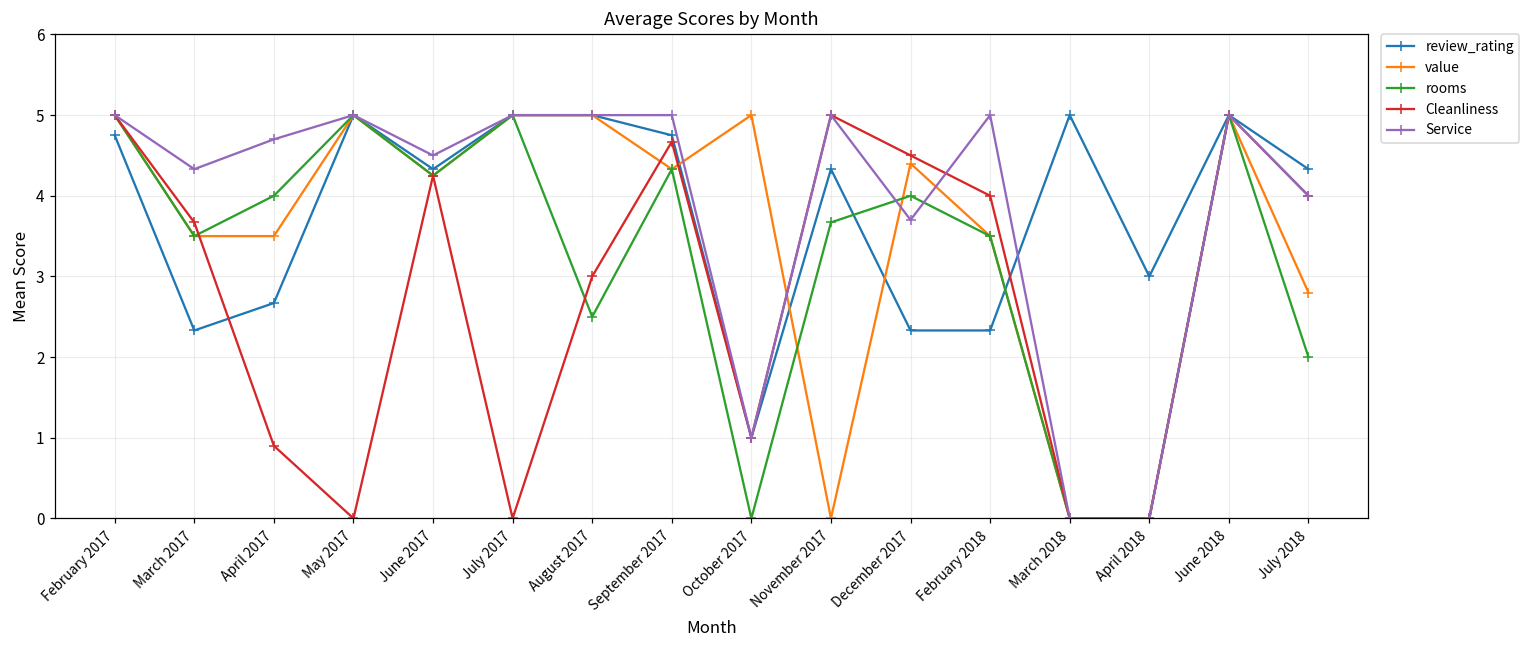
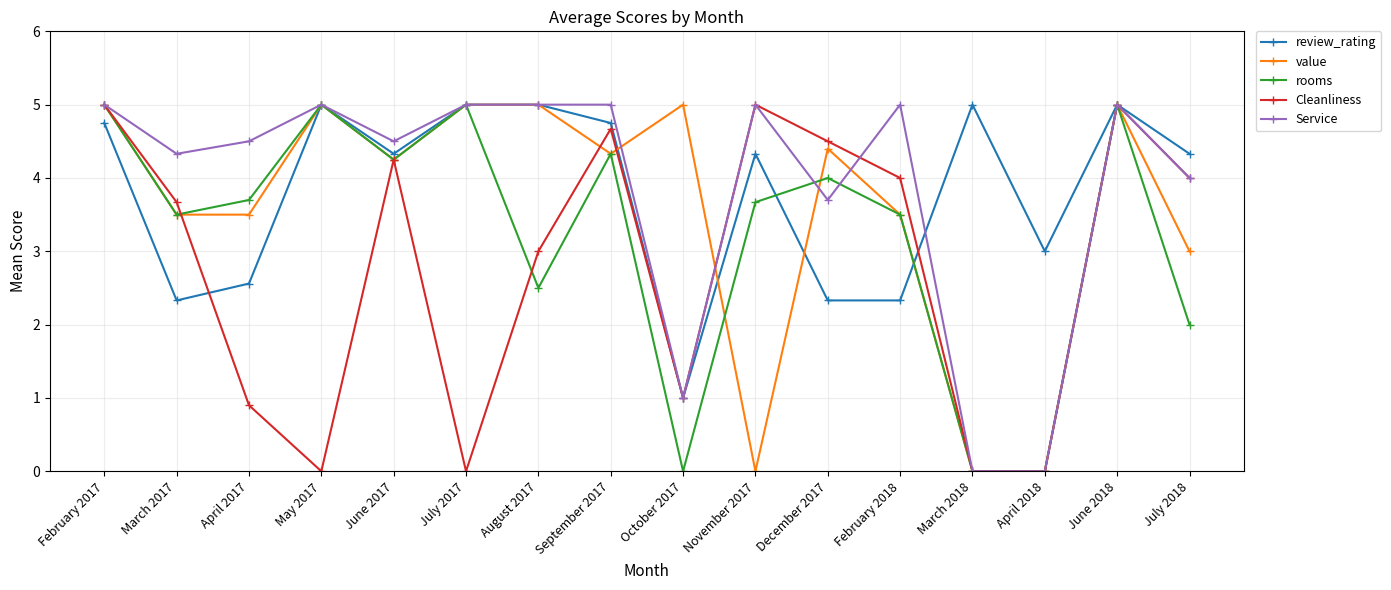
  {
    "review_rating": {
      "February 2017": 4.8,
      "March 2017": 2.3,
-     "April 2017": 2.7,
+     "April 2017": 2.6,
      "June 2017": 4.3,
      "September 2017": 4.8,
      "November 2017": 4.3,
      "December 2017": 2.3,
      "February 2018": 2.3,
      "March 2018": 5.0,
      "April 2018": 3.0,
      "July 2018": 4.3
    },
    "value": {
      "April 2017": 3.5,
      "October 2017": 5.0,
      "November 2017": 0.0,
      "December 2017": 4.4,
-     "July 2018": 2.8
+     "July 2018": 3.0
    },
    "rooms": {
-     "April 2017": 4.0,
+     "April 2017": 3.7,
      "August 2017": 2.5,
      "October 2017": 0.0,
      "November 2017": 3.7,
      "December 2017": 4.0,
      "July 2018": 2.0
    },
    "Cleanliness": {
      "March 2017": 3.7,
      "April 2017": 0.9,
      "May 2017": 0.0,
      "July 2017": 0.0,
      "August 2017": 3.0,
      "September 2017": 4.7,
      "December 2017": 4.5,
      "February 2018": 4.0
    },
    "Service": {
      "March 2017": 4.3,
-     "April 2017": 4.7,
+     "April 2017": 4.5,
      "June 2017": 4.5,
      "September 2017": 5.0,
      "December 2017": 3.7,
      "February 2018": 5.0
    }
  }
